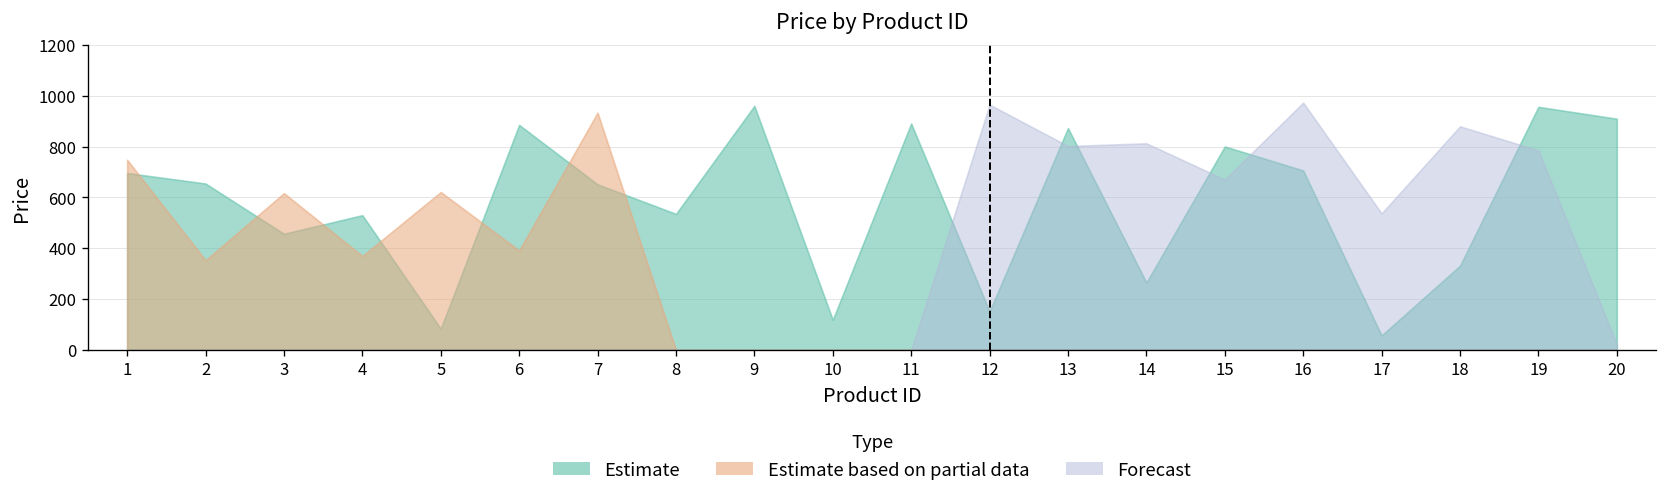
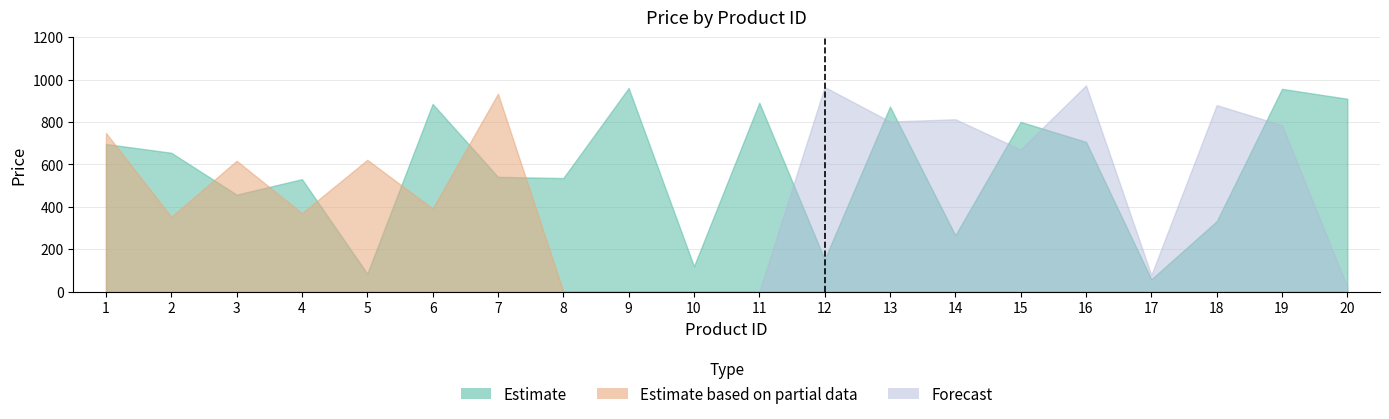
  {
    "Estimate": {
      "1": 700,
      "2": 650,
      "3": 460,
      "4": 530,
      "5": 80,
      "6": 880,
-     "7": 650,
+     "7": 540,
      "8": 540,
      "9": 960,
      "10": 120,
      "11": 890,
      "12": 150,
      "13": 870,
      "14": 270,
      "15": 800,
      "16": 710,
      "17": 60,
      "18": 330,
      "19": 960,
      "20": 910
    },
    "Estimate based on partial data": {
      "1": 750,
      "2": 350,
      "3": 620,
      "4": 370,
      "5": 620,
      "6": 390,
      "7": 930,
      "12": 0,
      "13": 0,
      "14": 0,
      "15": 0,
      "16": 0,
      "17": 0,
      "18": 0,
      "19": 0,
      "20": 0
    },
    "Forecast": {
      "1": 0,
      "2": 0,
      "3": 0,
      "4": 0,
      "5": 0,
      "6": 0,
      "7": 0,
      "12": 960,
      "13": 800,
      "14": 810,
      "15": 670,
      "16": 970,
-     "17": 540,
+     "17": 80,
      "18": 880,
      "19": 780,
      "20": 20
    }
  }
